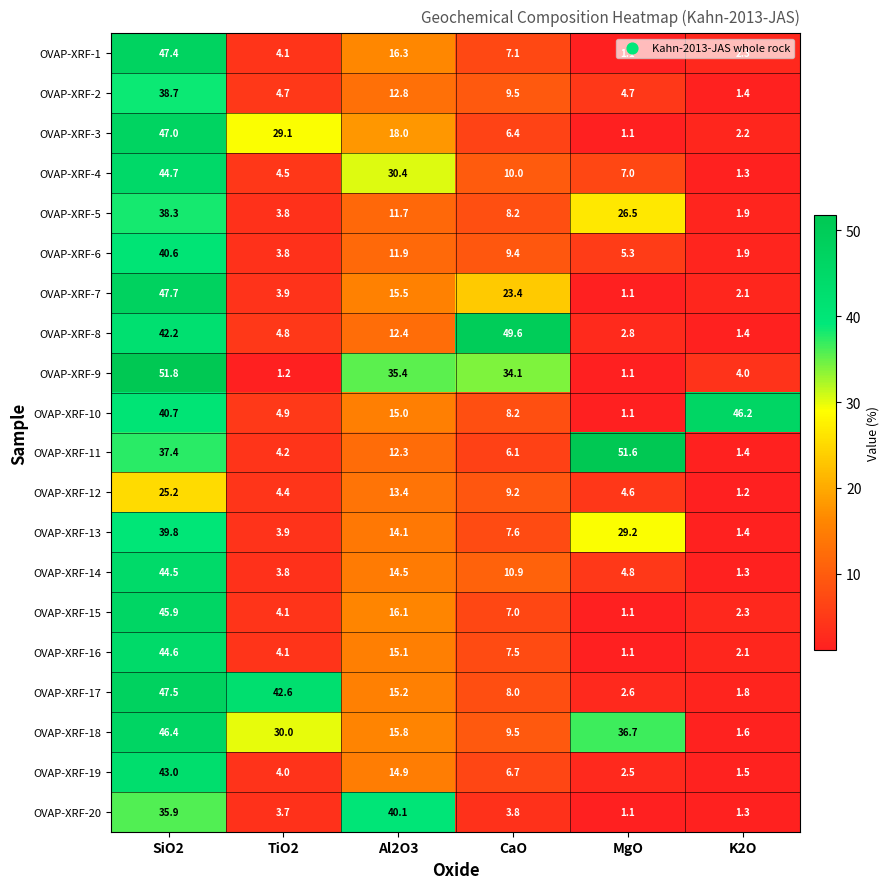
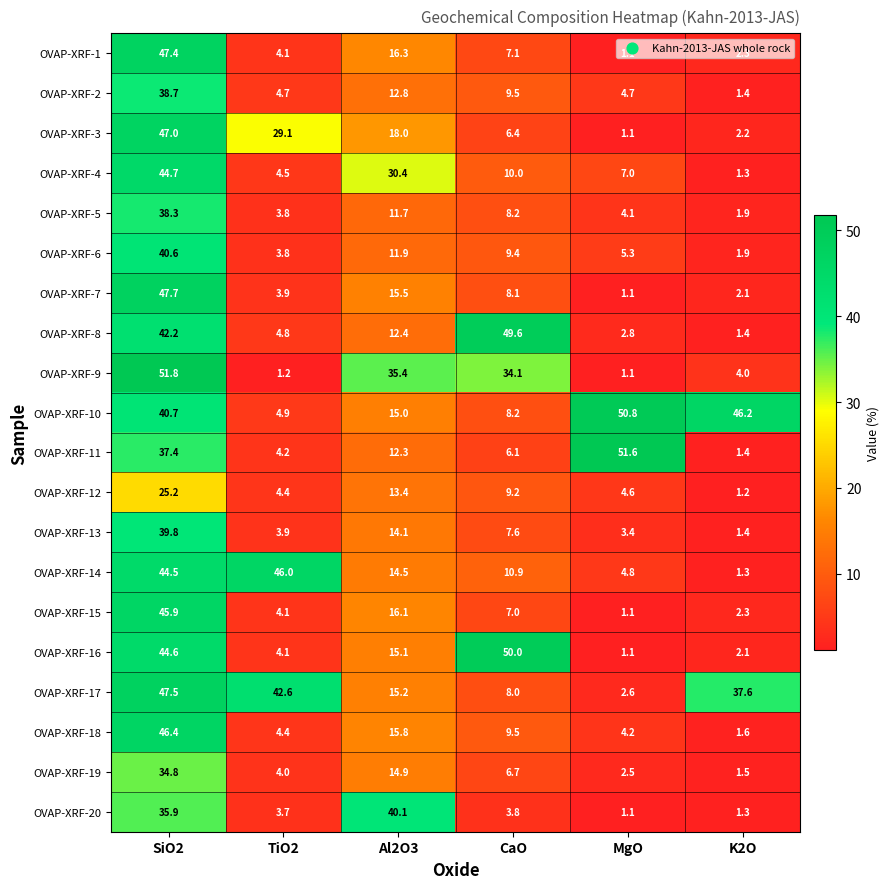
  {
    "OVAP-XRF-1": {
      "SiO2": 47.4,
      "TiO2": 4.1,
      "Al2O3": 16.3,
      "CaO": 7.1
    },
    "OVAP-XRF-2": {
      "SiO2": 38.7,
      "TiO2": 4.7,
      "Al2O3": 12.8,
      "CaO": 9.5,
      "MgO": 4.7,
      "K2O": 1.4
    },
    "OVAP-XRF-3": {
      "SiO2": 47.0,
      "TiO2": 29.1,
      "Al2O3": 18.0,
      "CaO": 6.4,
      "MgO": 1.1,
      "K2O": 2.2
    },
    "OVAP-XRF-4": {
      "SiO2": 44.7,
      "TiO2": 4.5,
      "Al2O3": 30.4,
      "CaO": 10.0,
      "MgO": 7.0,
      "K2O": 1.3
    },
    "OVAP-XRF-5": {
      "SiO2": 38.3,
      "TiO2": 3.8,
      "Al2O3": 11.7,
      "CaO": 8.2,
-     "MgO": 26.5,
+     "MgO": 4.1,
      "K2O": 1.9
    },
    "OVAP-XRF-6": {
      "SiO2": 40.6,
      "TiO2": 3.8,
      "Al2O3": 11.9,
      "CaO": 9.4,
      "MgO": 5.3,
      "K2O": 1.9
    },
    "OVAP-XRF-7": {
      "SiO2": 47.7,
      "TiO2": 3.9,
      "Al2O3": 15.5,
-     "CaO": 23.4,
+     "CaO": 8.1,
      "MgO": 1.1,
      "K2O": 2.1
    },
    "OVAP-XRF-8": {
      "SiO2": 42.2,
      "TiO2": 4.8,
      "Al2O3": 12.4,
      "CaO": 49.6,
      "MgO": 2.8,
      "K2O": 1.4
    },
    "OVAP-XRF-9": {
      "SiO2": 51.8,
      "TiO2": 1.2,
      "Al2O3": 35.4,
      "CaO": 34.1,
      "MgO": 1.1,
      "K2O": 4.0
    },
    "OVAP-XRF-10": {
      "SiO2": 40.7,
      "TiO2": 4.9,
      "Al2O3": 15.0,
      "CaO": 8.2,
-     "MgO": 1.1,
+     "MgO": 50.8,
      "K2O": 46.2
    },
    "OVAP-XRF-11": {
      "SiO2": 37.4,
      "TiO2": 4.2,
      "Al2O3": 12.3,
      "CaO": 6.1,
      "MgO": 51.6,
      "K2O": 1.4
    },
    "OVAP-XRF-12": {
      "SiO2": 25.2,
      "TiO2": 4.4,
      "Al2O3": 13.4,
      "CaO": 9.2,
      "MgO": 4.6,
      "K2O": 1.2
    },
    "OVAP-XRF-13": {
      "SiO2": 39.8,
      "TiO2": 3.9,
      "Al2O3": 14.1,
      "CaO": 7.6,
-     "MgO": 29.2,
+     "MgO": 3.4,
      "K2O": 1.4
    },
    "OVAP-XRF-14": {
      "SiO2": 44.5,
-     "TiO2": 3.8,
+     "TiO2": 46.0,
      "Al2O3": 14.5,
      "CaO": 10.9,
      "MgO": 4.8,
      "K2O": 1.3
    },
    "OVAP-XRF-15": {
      "SiO2": 45.9,
      "TiO2": 4.1,
      "Al2O3": 16.1,
      "CaO": 7.0,
      "MgO": 1.1,
      "K2O": 2.3
    },
    "OVAP-XRF-16": {
      "SiO2": 44.6,
      "TiO2": 4.1,
      "Al2O3": 15.1,
-     "CaO": 7.5,
+     "CaO": 50.0,
      "MgO": 1.1,
      "K2O": 2.1
    },
    "OVAP-XRF-17": {
      "SiO2": 47.5,
      "TiO2": 42.6,
      "Al2O3": 15.2,
      "CaO": 8.0,
      "MgO": 2.6,
-     "K2O": 1.8
+     "K2O": 37.6
    },
    "OVAP-XRF-18": {
      "SiO2": 46.4,
-     "TiO2": 30.0,
+     "TiO2": 4.4,
      "Al2O3": 15.8,
      "CaO": 9.5,
-     "MgO": 36.7,
+     "MgO": 4.2,
      "K2O": 1.6
    },
    "OVAP-XRF-19": {
-     "SiO2": 43.0,
+     "SiO2": 34.8,
      "TiO2": 4.0,
      "Al2O3": 14.9,
      "CaO": 6.7,
      "MgO": 2.5,
      "K2O": 1.5
    },
    "OVAP-XRF-20": {
      "SiO2": 35.9,
      "TiO2": 3.7,
      "Al2O3": 40.1,
      "CaO": 3.8,
      "MgO": 1.1,
      "K2O": 1.3
    }
  }
